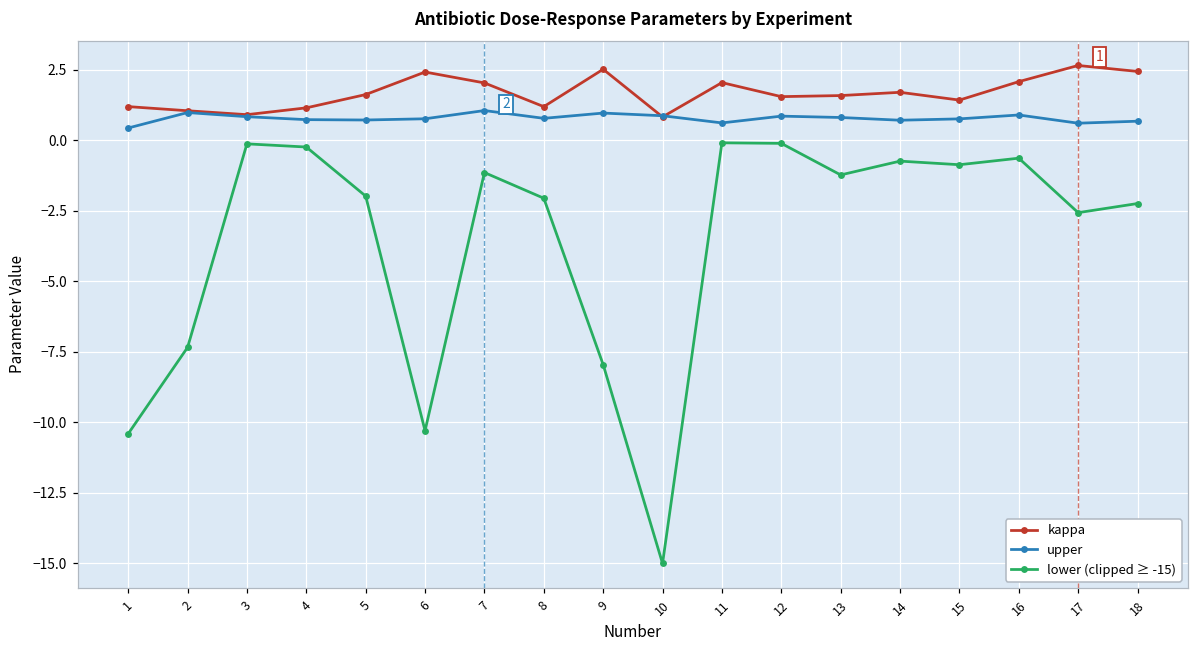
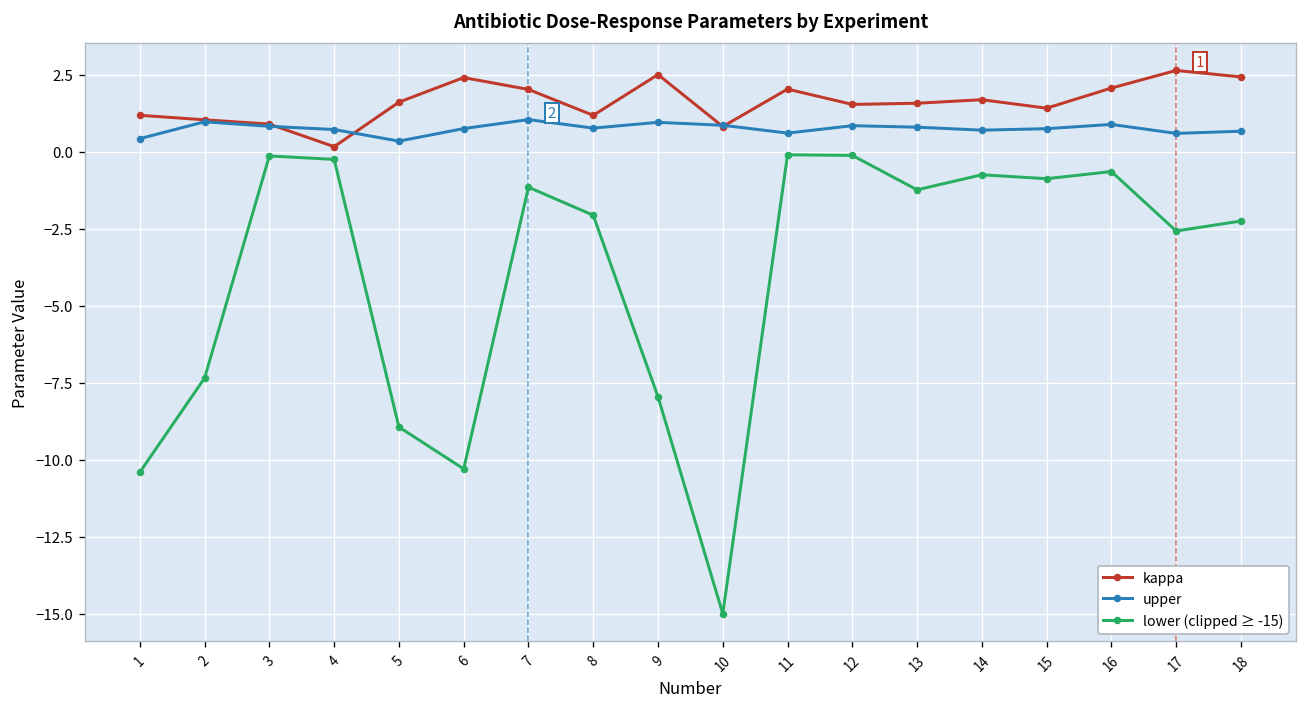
  {
    "kappa": {
      "1": 1.2,
-     "4": 1.1,
+     "4": 0.2,
      "5": 1.6,
      "6": 2.4,
      "8": 1.2,
      "9": 2.5,
      "11": 2.0,
      "12": 1.5,
      "13": 1.6,
      "14": 1.7,
      "15": 1.4,
      "16": 2.1,
      "18": 2.4
    },
    "upper": {
      "1": 0.4,
      "4": 0.7,
-     "5": 0.7,
+     "5": 0.3,
      "6": 0.8,
      "8": 0.8,
      "9": 1.0,
      "11": 0.6,
      "12": 0.8,
      "13": 0.8,
      "14": 0.7,
      "15": 0.8,
      "16": 0.9,
      "17": 0.6,
      "18": 0.7
    },
    "lower (clipped ≥ -15)": {
      "1": -10.4,
      "2": -7.3,
      "3": -0.1,
      "4": -0.2,
-     "5": -2.0,
+     "5": -8.9,
      "6": -10.3,
      "7": -1.1,
      "8": -2.1,
      "9": -8.0,
      "10": -15.0,
      "11": -0.1,
      "12": -0.1,
      "13": -1.2,
      "14": -0.7,
      "15": -0.9,
      "16": -0.6,
      "17": -2.6,
      "18": -2.2
    }
  }
